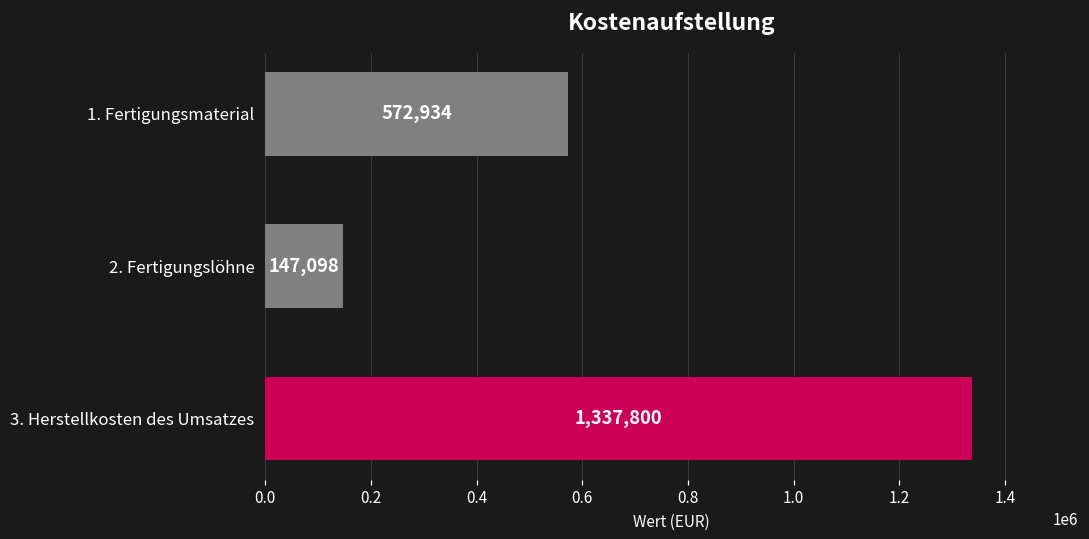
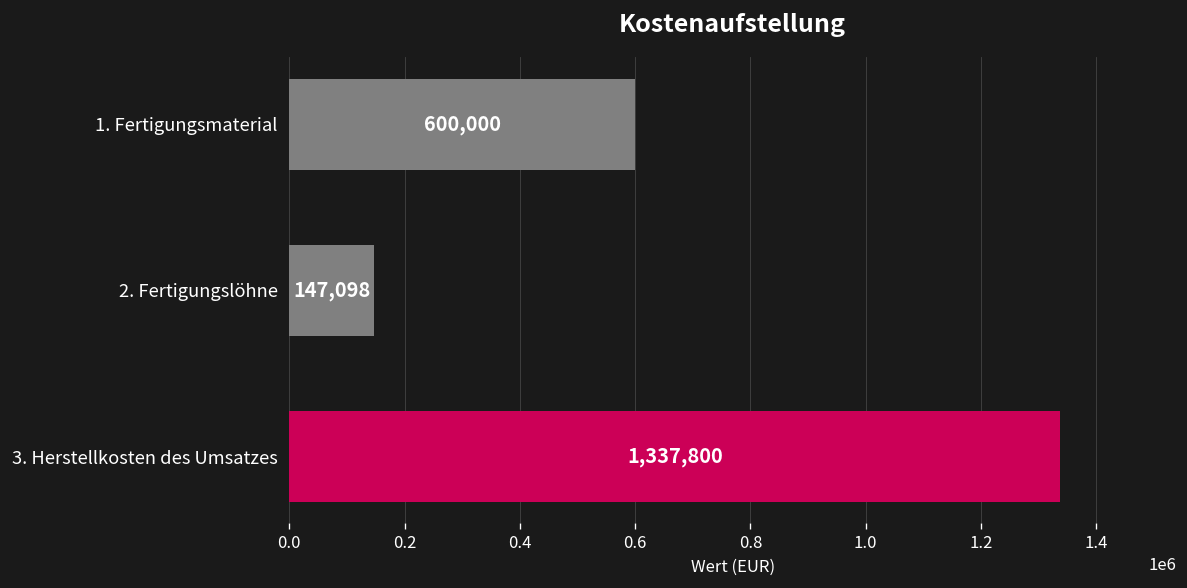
  {
-   "1. Fertigungsmaterial": "572,934",
+   "1. Fertigungsmaterial": "600,000",
    "2. Fertigungslöhne": "147,098",
    "3. Herstellkosten des Umsatzes": "1,337,800"
  }
